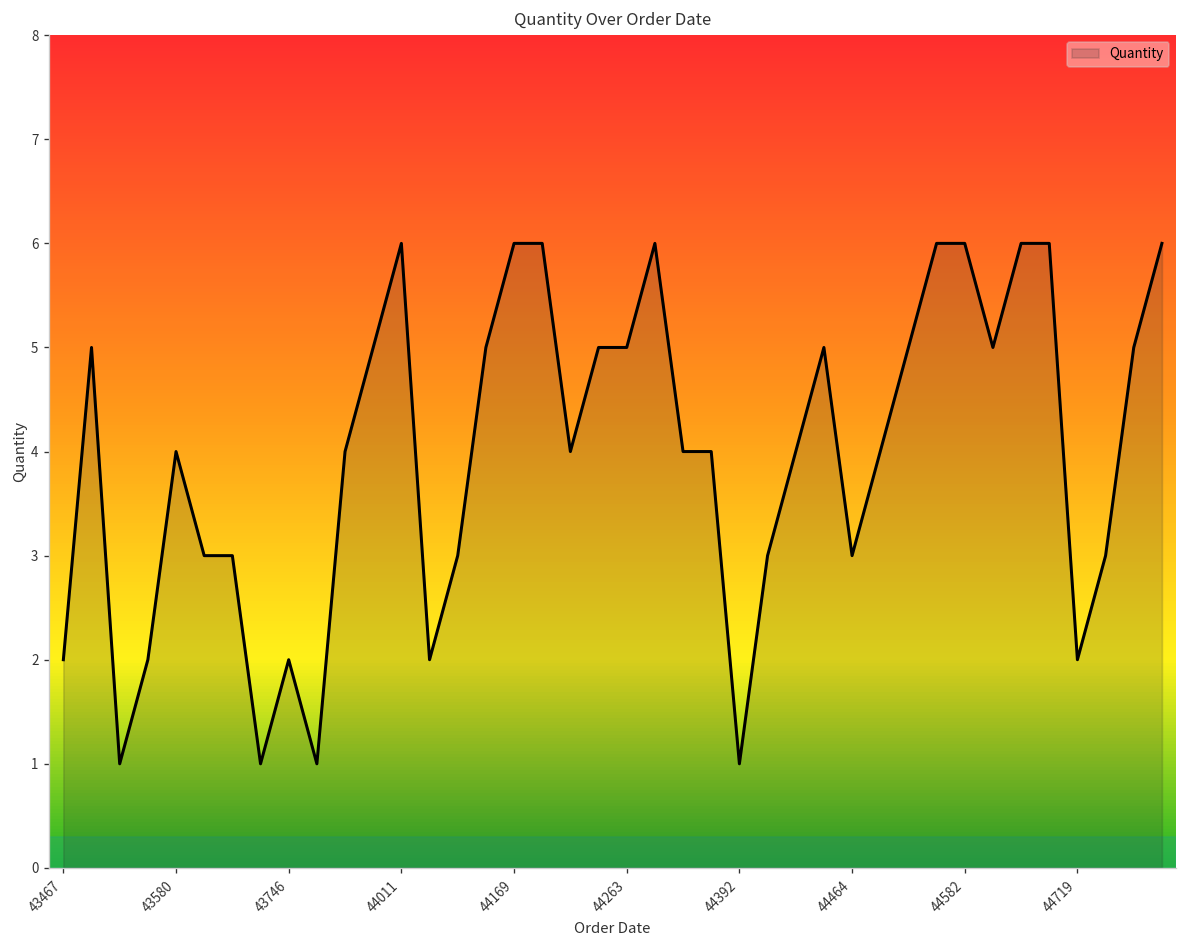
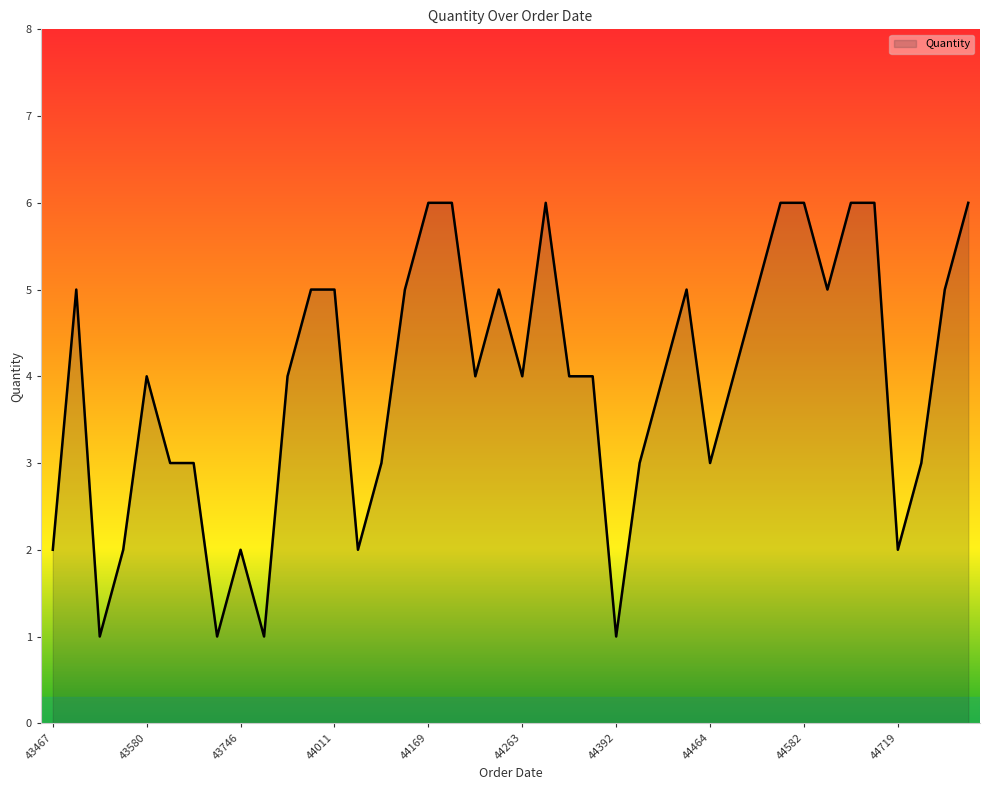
  {
    "43467": 2,
    "43580": 4,
    "43746": 2,
-   "44011": 6,
-   "44263": 5,
+   "44011": 5,
+   "44263": 4,
    "44582": 6,
    "44719": 2
  }
